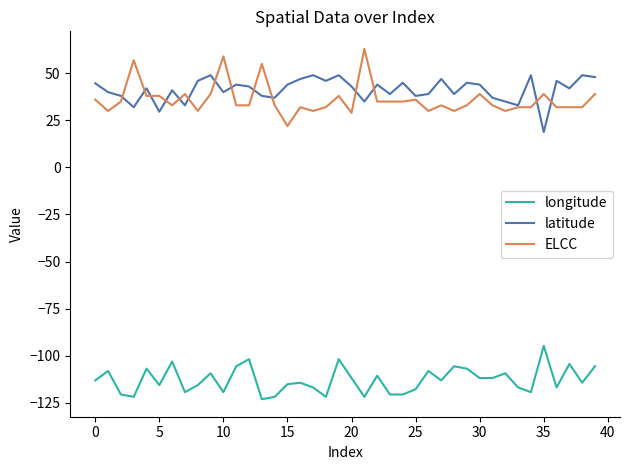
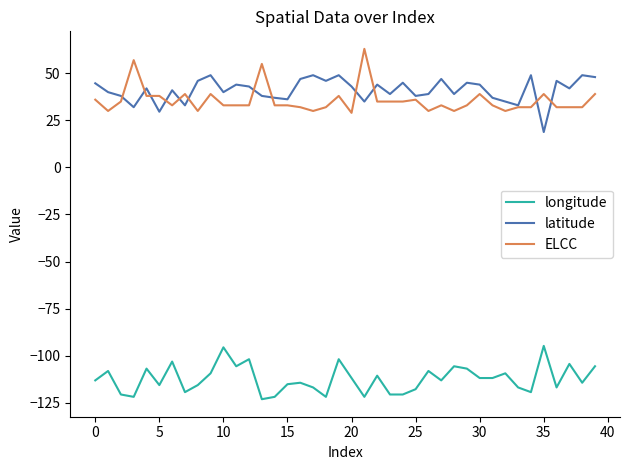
  {
    "longitude": {
      "0": -113,
      "5": -116,
-     "10": -119,
+     "10": -96,
      "15": -115,
      "20": -112,
      "25": -118,
      "30": -112,
      "35": -95
    },
    "latitude": {
      "0": 45,
      "5": 30,
      "10": 40,
-     "15": 44,
+     "15": 36,
      "20": 43,
      "25": 38,
      "30": 44,
      "35": 19
    },
    "ELCC": {
      "0": 36,
      "5": 38,
-     "10": 59,
-     "15": 22,
+     "10": 33,
+     "15": 33,
      "20": 29,
      "25": 36,
      "30": 39,
      "35": 39
    }
  }
